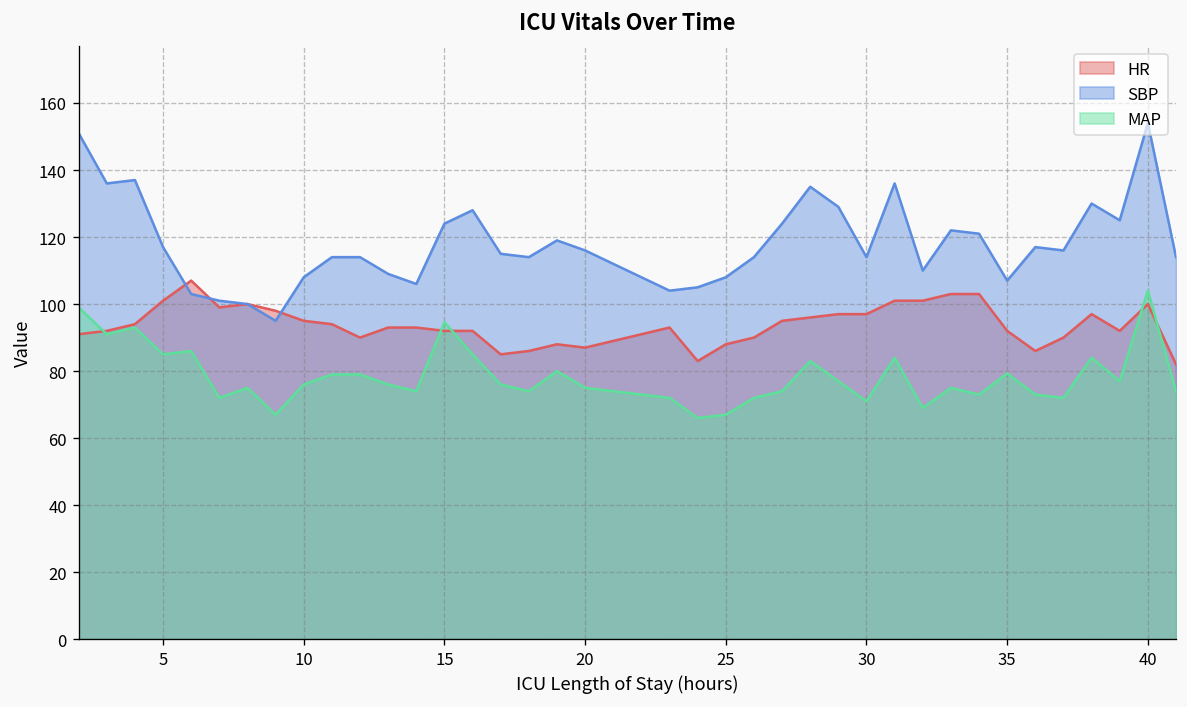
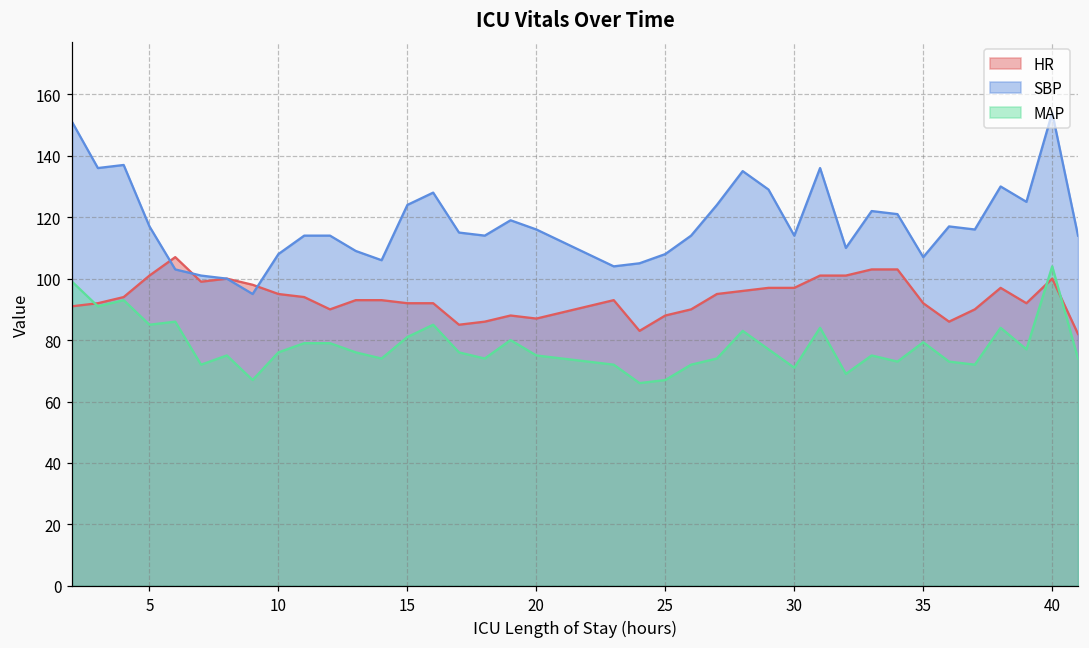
  {
    "HR": {
      "5": 101,
      "10": 95,
      "15": 92,
      "20": 87,
      "25": 88,
      "30": 97,
      "35": 92,
      "40": 100
    },
    "SBP": {
      "5": 117,
      "10": 108,
      "15": 124,
      "20": 116,
      "25": 108,
      "30": 114,
      "35": 107
    },
    "MAP": {
      "5": 85,
      "10": 76,
-     "15": 95,
+     "15": 81,
      "20": 75,
      "25": 67,
      "30": 71,
      "35": 79,
      "40": 104
    }
  }
